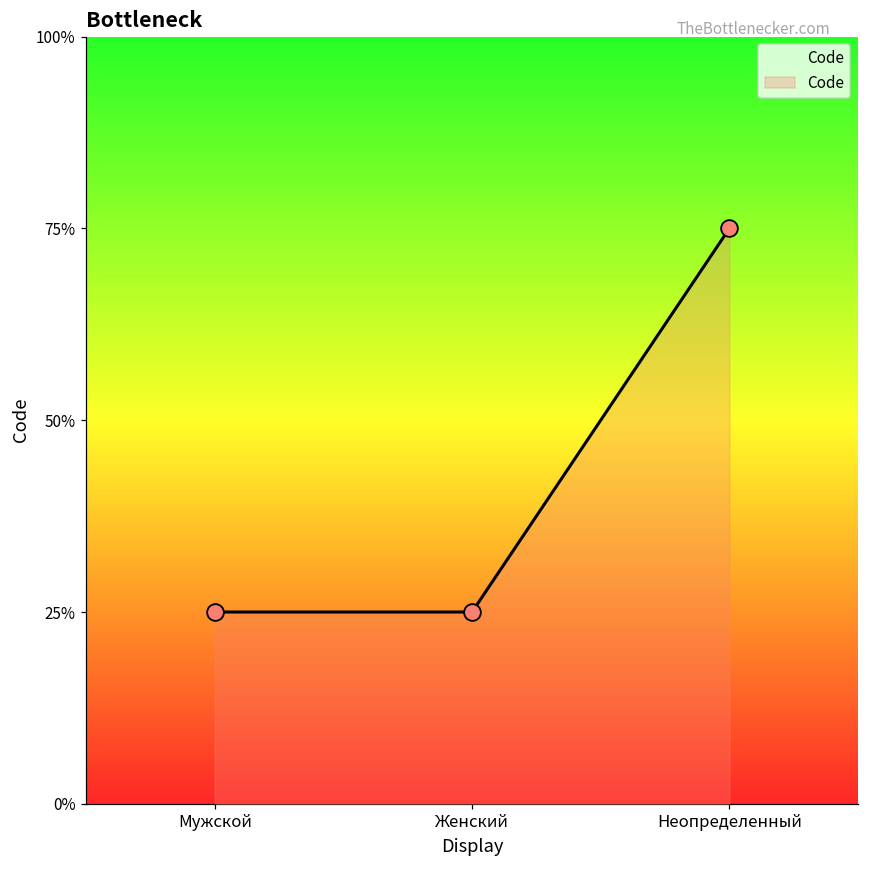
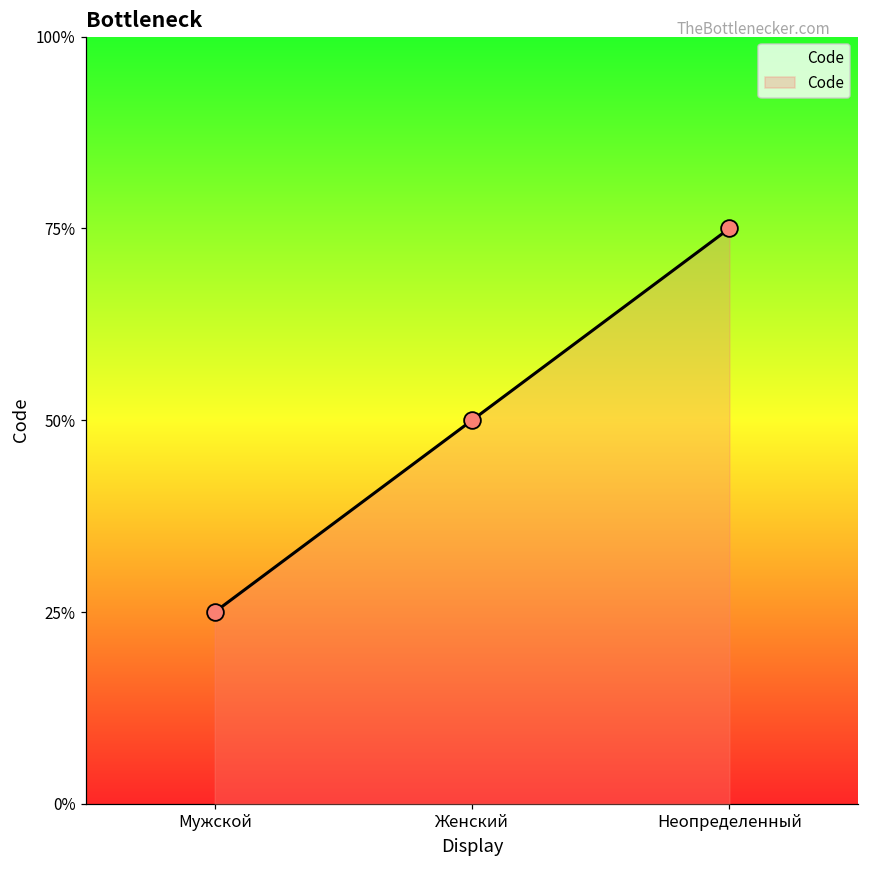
  {
    "Мужской": "25%",
-   "Женский": "25%",
+   "Женский": "50%",
    "Неопределенный": "75%"
  }
